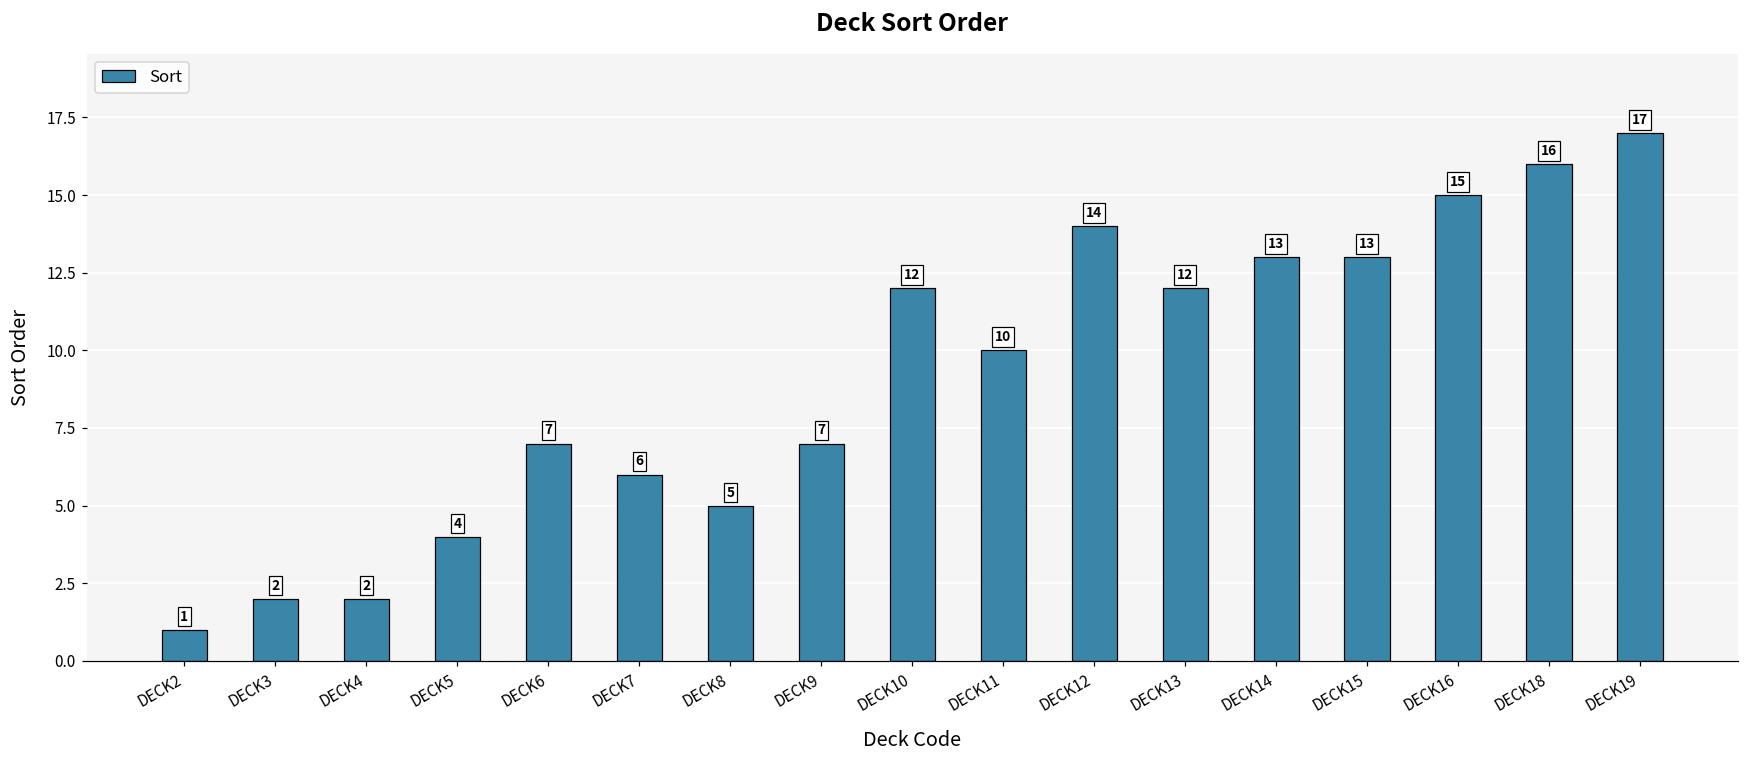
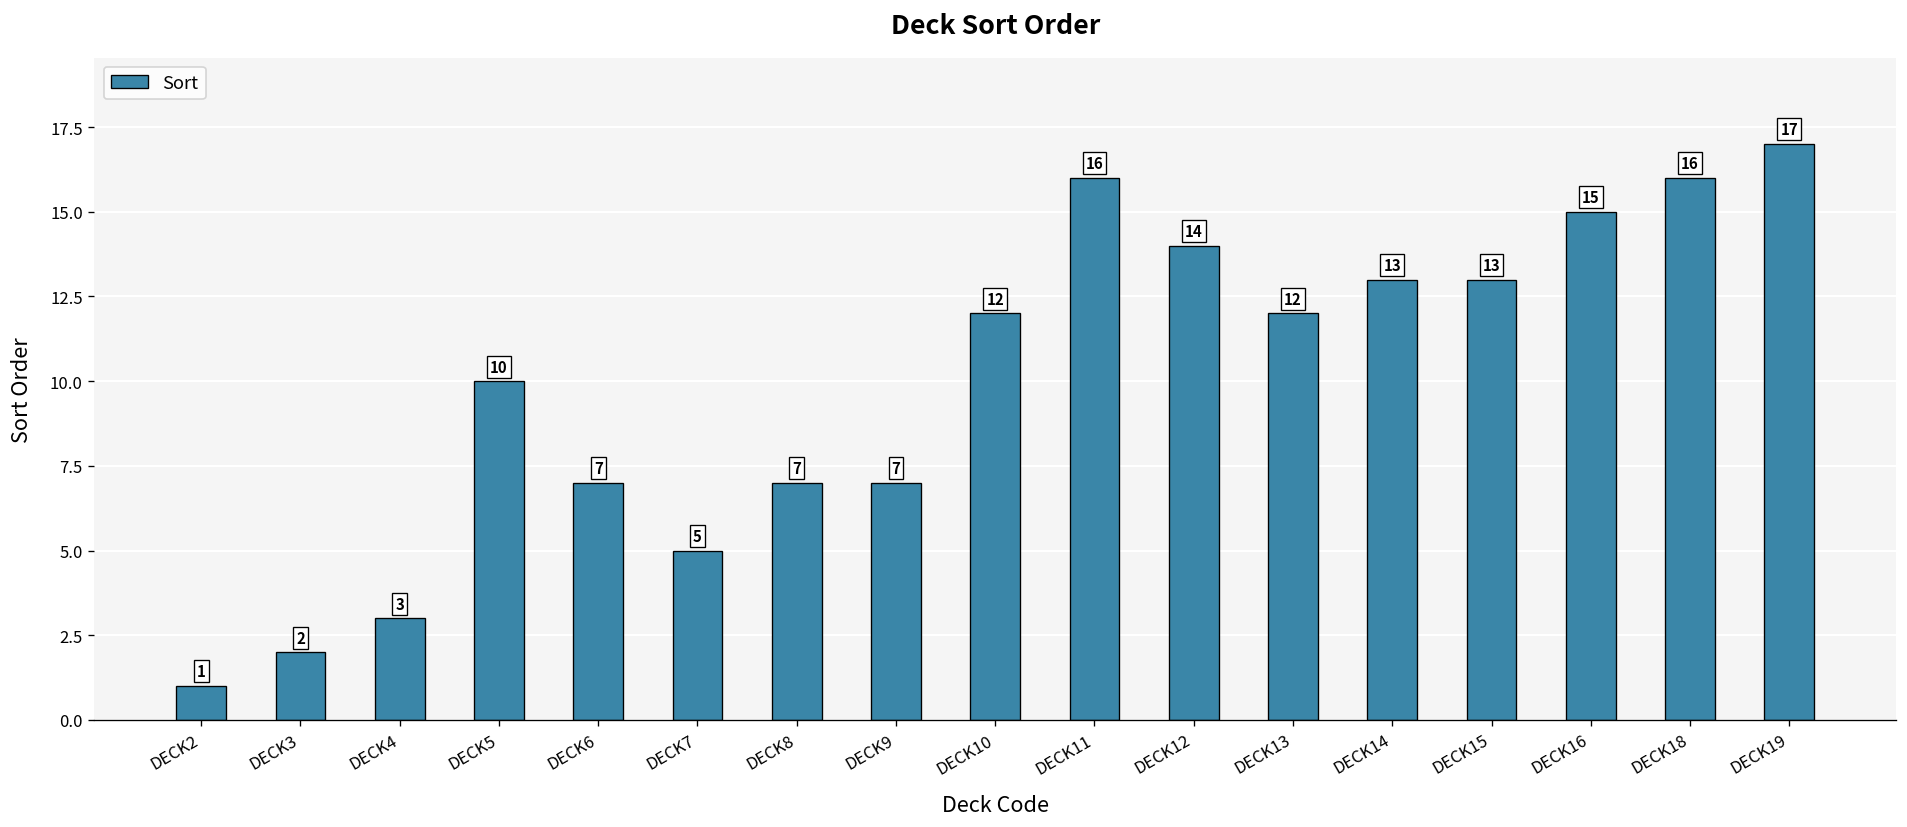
  {
-   "DECK4": 2,
-   "DECK5": 4,
-   "DECK7": 6,
-   "DECK8": 5,
-   "DECK11": 10
+   "DECK4": 3,
+   "DECK5": 10,
+   "DECK7": 5,
+   "DECK8": 7,
+   "DECK11": 16
  }
